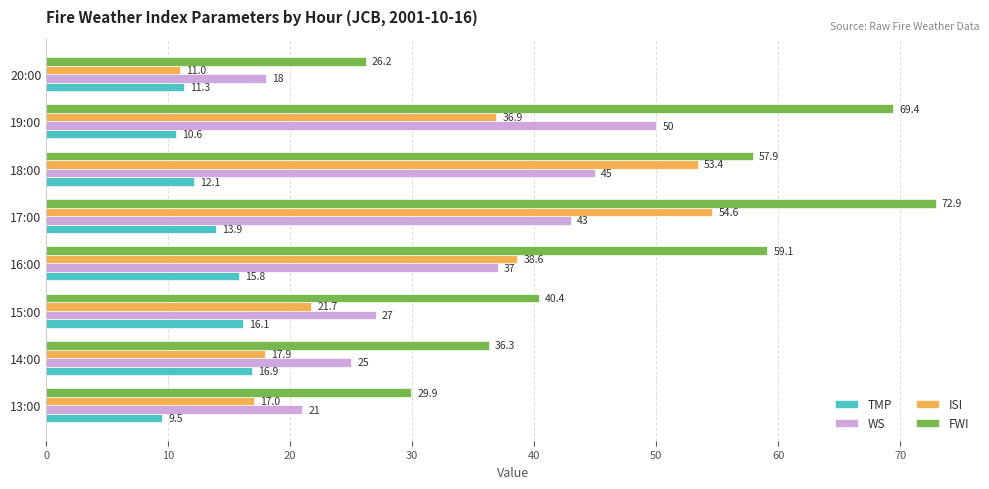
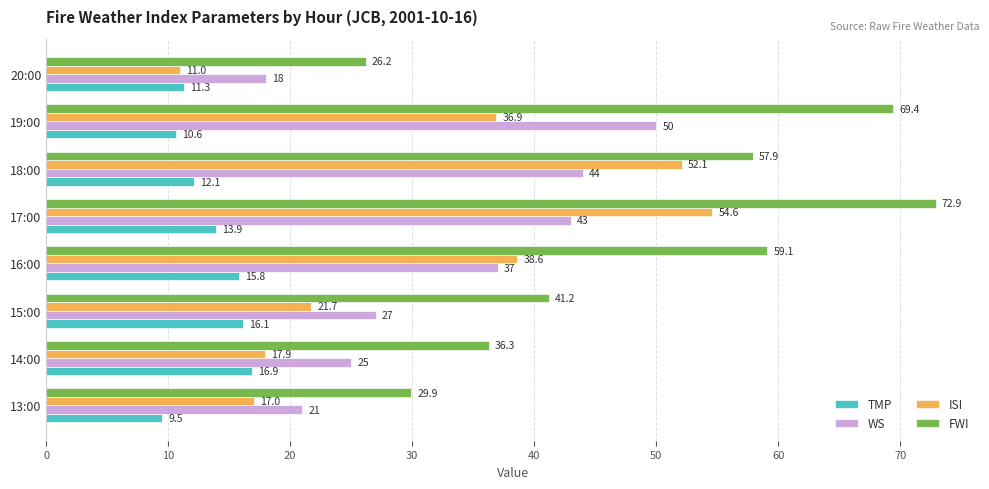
  {
    "TMP": {
      "20:00": 11.3,
      "19:00": 10.6,
      "18:00": 12.1,
      "17:00": 13.9,
      "16:00": 15.8,
      "15:00": 16.1,
      "14:00": 16.9,
      "13:00": 9.5
    },
    "WS": {
      "20:00": 18,
      "19:00": 50,
-     "18:00": 45,
+     "18:00": 44,
      "17:00": 43,
      "16:00": 37,
      "15:00": 27,
      "14:00": 25,
      "13:00": 21
    },
    "ISI": {
      "20:00": 11.0,
      "19:00": 36.9,
-     "18:00": 53.4,
+     "18:00": 52.1,
      "17:00": 54.6,
      "16:00": 38.6,
      "15:00": 21.7,
      "14:00": 17.9,
      "13:00": 17.0
    },
    "FWI": {
      "20:00": 26.2,
      "19:00": 69.4,
      "18:00": 57.9,
      "17:00": 72.9,
      "16:00": 59.1,
-     "15:00": 40.4,
+     "15:00": 41.2,
      "14:00": 36.3,
      "13:00": 29.9
    }
  }
